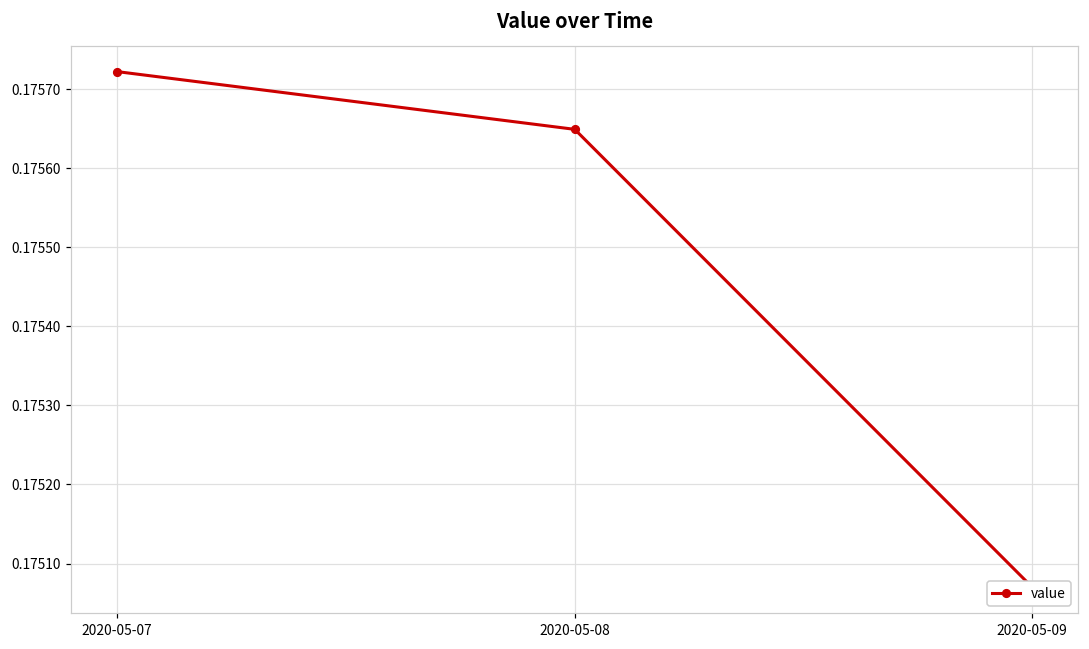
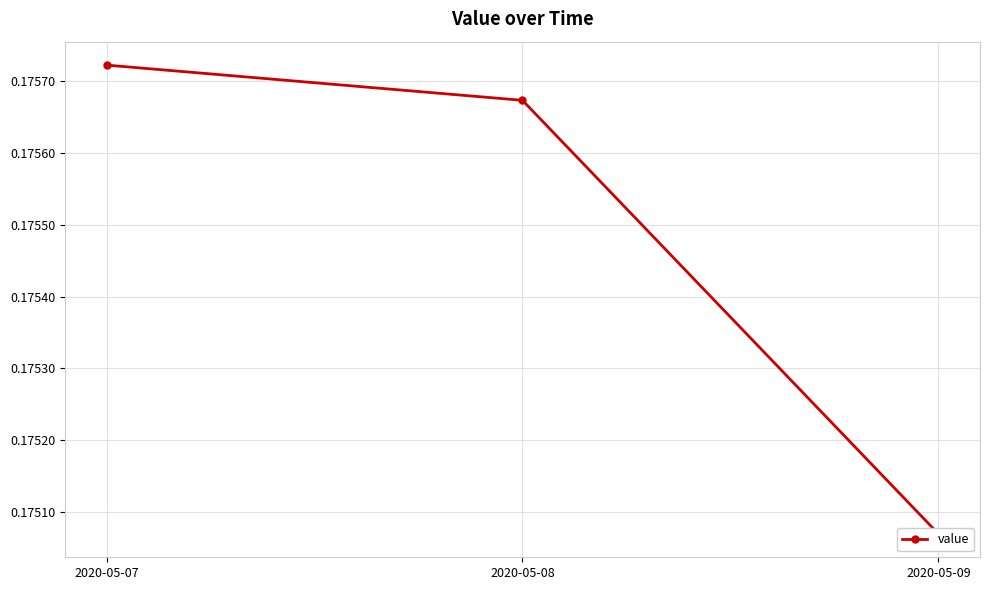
  {
    "2020-05-07": 0.17572,
-   "2020-05-08": 0.17565
+   "2020-05-08": 0.17567
  }
